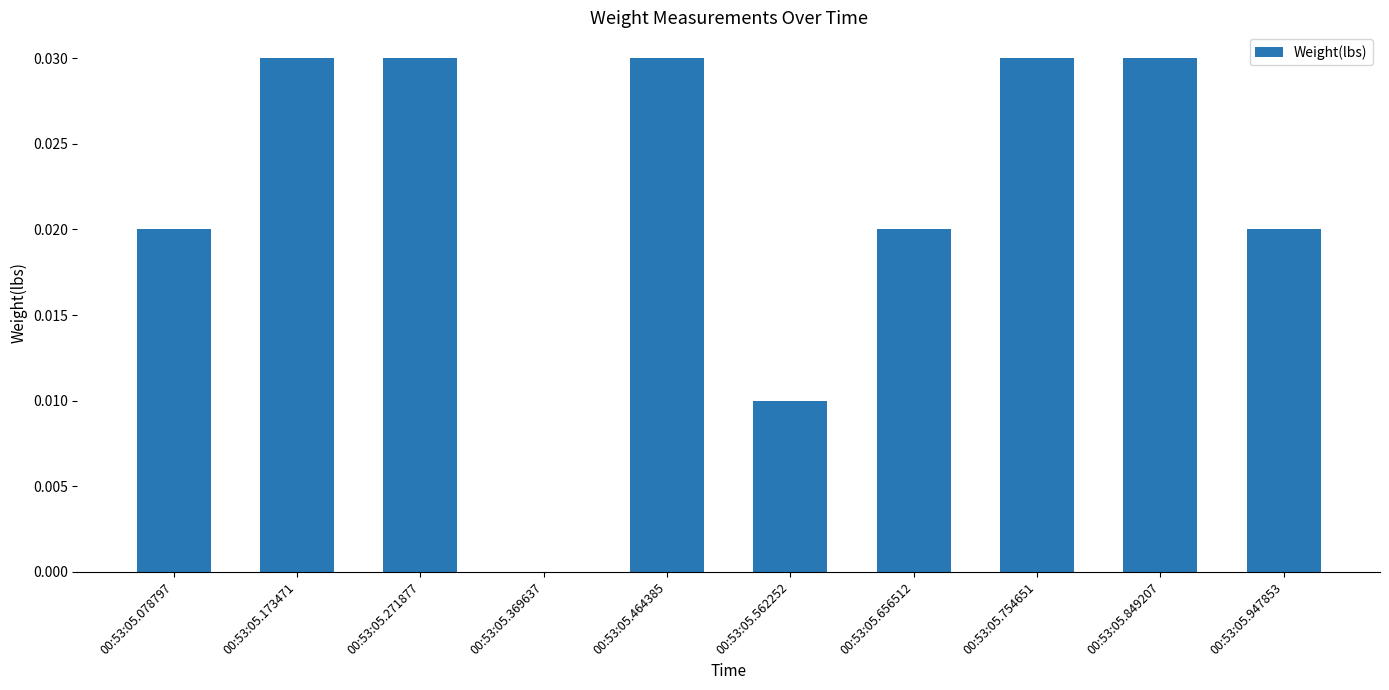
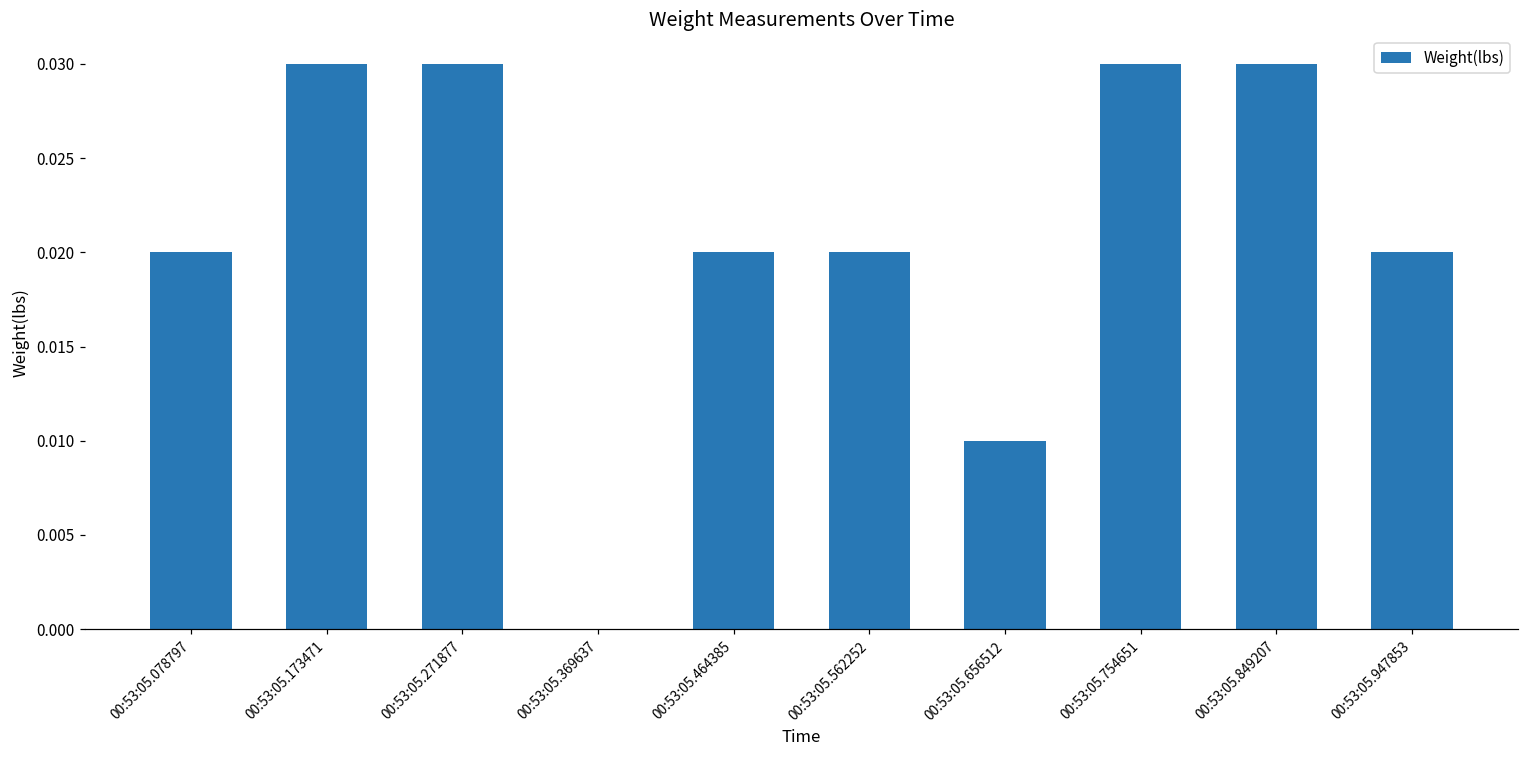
  {
    "00:53:05.078797": 0.02,
    "00:53:05.173471": 0.03,
    "00:53:05.271877": 0.03,
    "00:53:05.369637": 0.00,
-   "00:53:05.464385": 0.03,
-   "00:53:05.562252": 0.01,
-   "00:53:05.656512": 0.02,
+   "00:53:05.464385": 0.02,
+   "00:53:05.562252": 0.02,
+   "00:53:05.656512": 0.01,
    "00:53:05.754651": 0.03,
    "00:53:05.849207": 0.03,
    "00:53:05.947853": 0.02
  }
